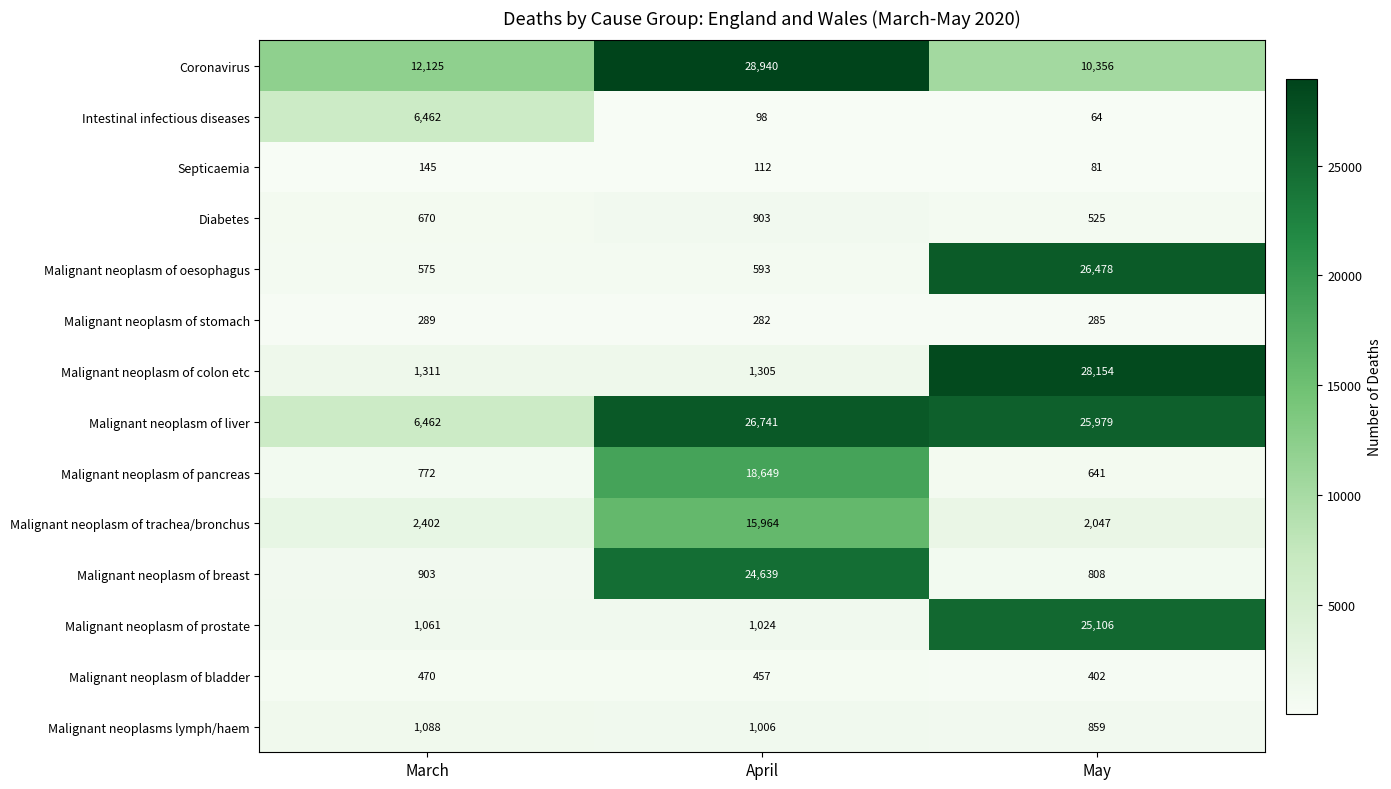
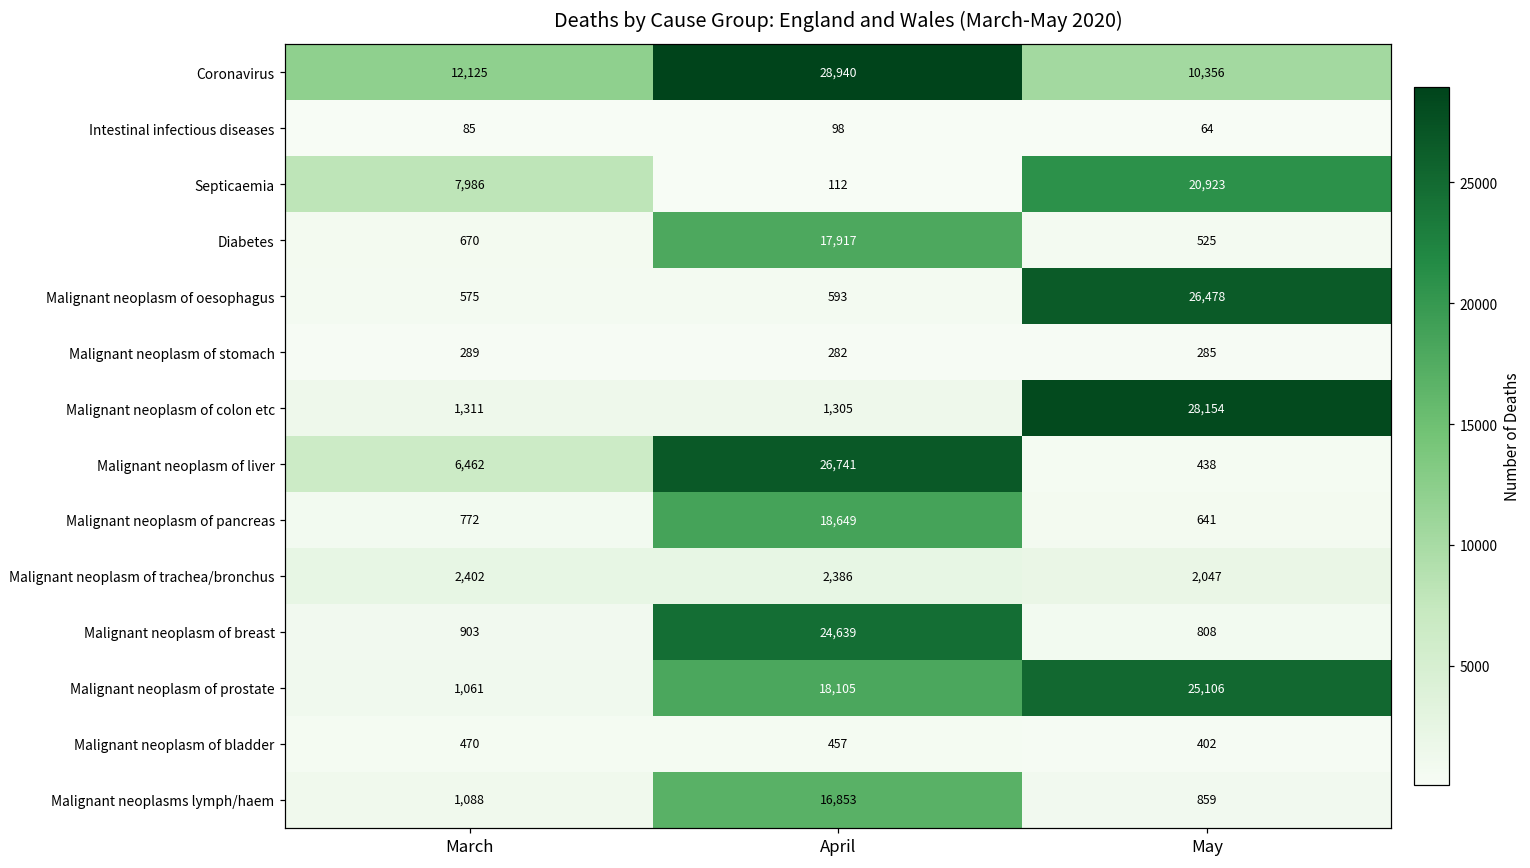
  {
    "Coronavirus": {
      "March": "12,125",
      "April": "28,940",
      "May": "10,356"
    },
    "Intestinal infectious diseases": {
-     "March": "6,462",
+     "March": "85",
      "April": "98",
      "May": "64"
    },
    "Septicaemia": {
-     "March": "145",
+     "March": "7,986",
      "April": "112",
-     "May": "81"
+     "May": "20,923"
    },
    "Diabetes": {
      "March": "670",
-     "April": "903",
+     "April": "17,917",
      "May": "525"
    },
    "Malignant neoplasm of oesophagus": {
      "March": "575",
      "April": "593",
      "May": "26,478"
    },
    "Malignant neoplasm of stomach": {
      "March": "289",
      "April": "282",
      "May": "285"
    },
    "Malignant neoplasm of colon etc": {
      "March": "1,311",
      "April": "1,305",
      "May": "28,154"
    },
    "Malignant neoplasm of liver": {
      "March": "6,462",
      "April": "26,741",
-     "May": "25,979"
+     "May": "438"
    },
    "Malignant neoplasm of pancreas": {
      "March": "772",
      "April": "18,649",
      "May": "641"
    },
    "Malignant neoplasm of trachea/bronchus": {
      "March": "2,402",
-     "April": "15,964",
+     "April": "2,386",
      "May": "2,047"
    },
    "Malignant neoplasm of breast": {
      "March": "903",
      "April": "24,639",
      "May": "808"
    },
    "Malignant neoplasm of prostate": {
      "March": "1,061",
-     "April": "1,024",
+     "April": "18,105",
      "May": "25,106"
    },
    "Malignant neoplasm of bladder": {
      "March": "470",
      "April": "457",
      "May": "402"
    },
    "Malignant neoplasms lymph/haem": {
      "March": "1,088",
-     "April": "1,006",
+     "April": "16,853",
      "May": "859"
    }
  }
